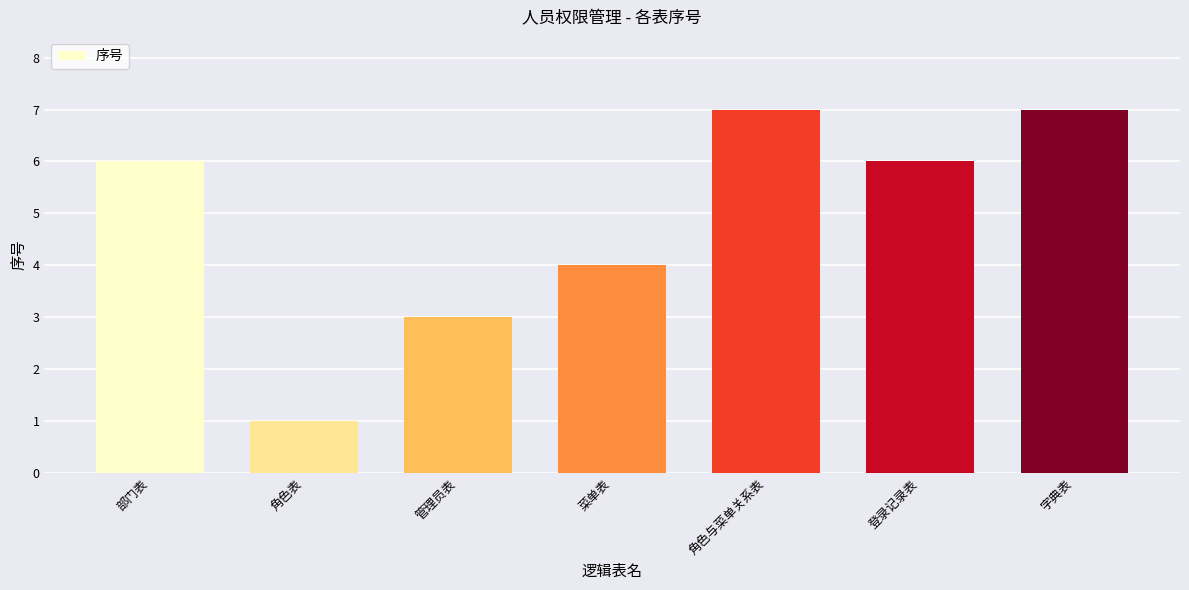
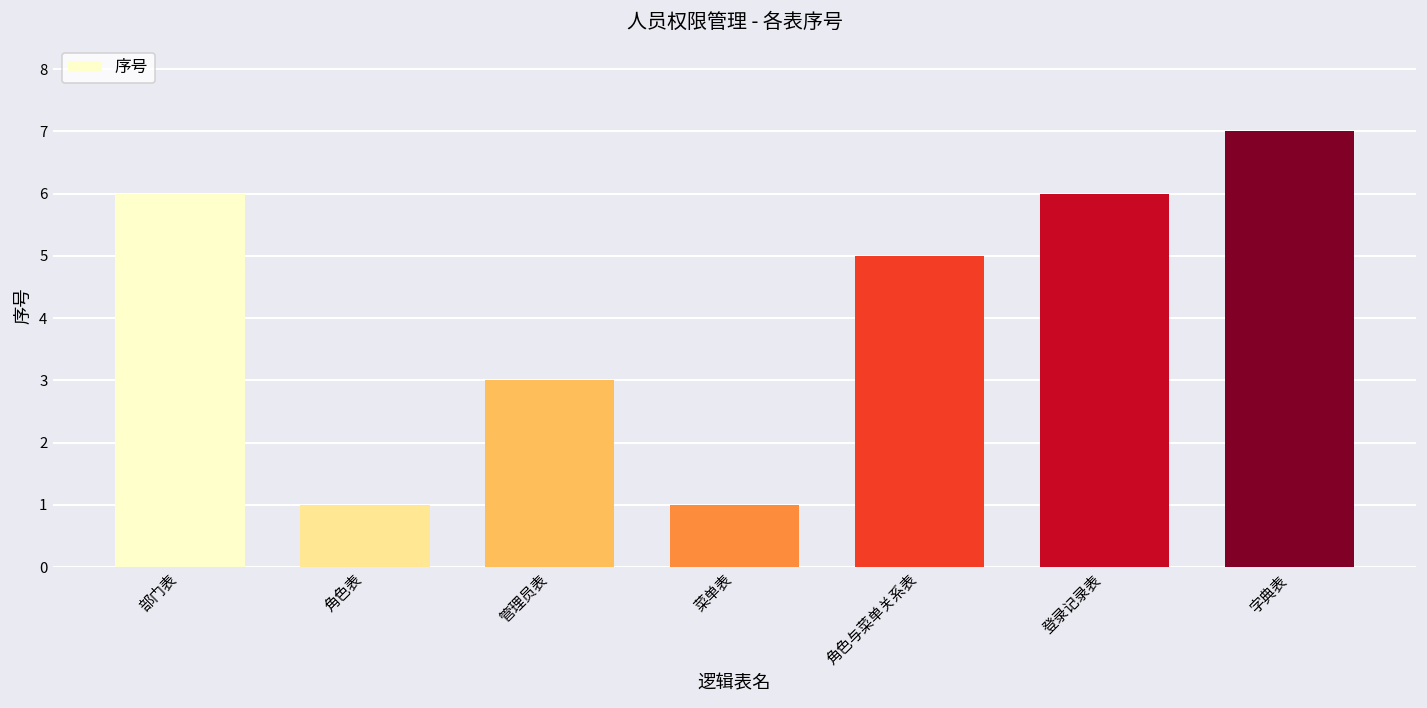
  {
    "部门表": 6,
    "角色表": 1,
    "管理员表": 3,
-   "菜单表": 4,
-   "角色与菜单关系表": 7,
+   "菜单表": 1,
+   "角色与菜单关系表": 5,
    "登录记录表": 6,
    "字典表": 7
  }
